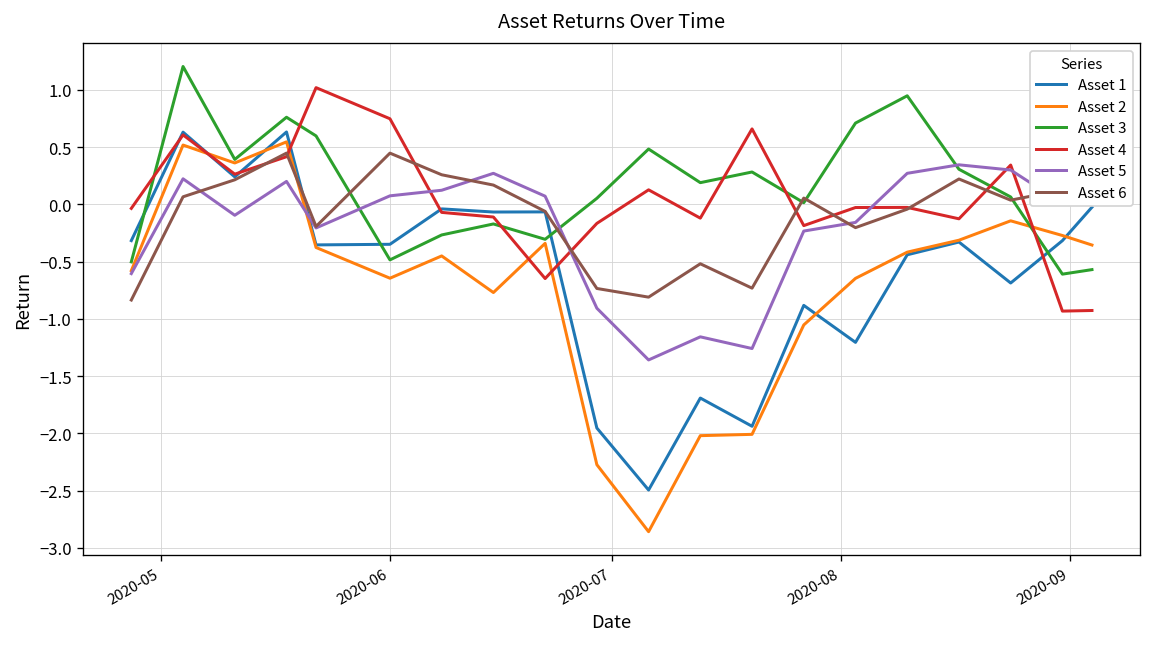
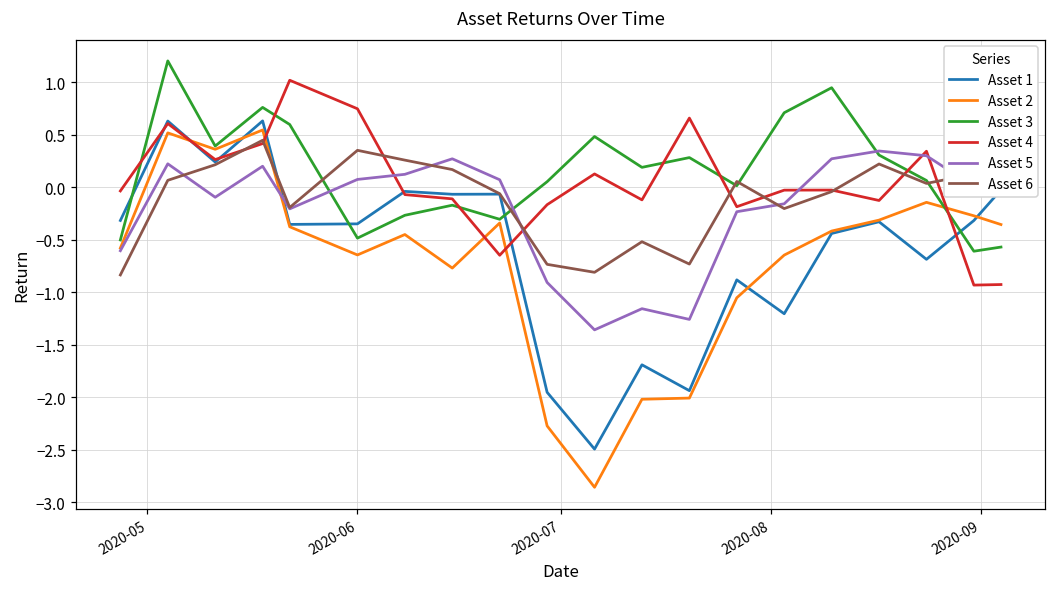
  {
    "Asset 1": {
      "2020-06": -0.3
    },
    "Asset 2": {
      "2020-06": -0.6
    },
    "Asset 3": {
      "2020-06": -0.5
    },
    "Asset 4": {
      "2020-06": 0.7
    },
    "Asset 5": {
      "2020-06": 0.1
    },
    "Asset 6": {
-     "2020-06": 0.45
+     "2020-06": 0.35
    }
  }
